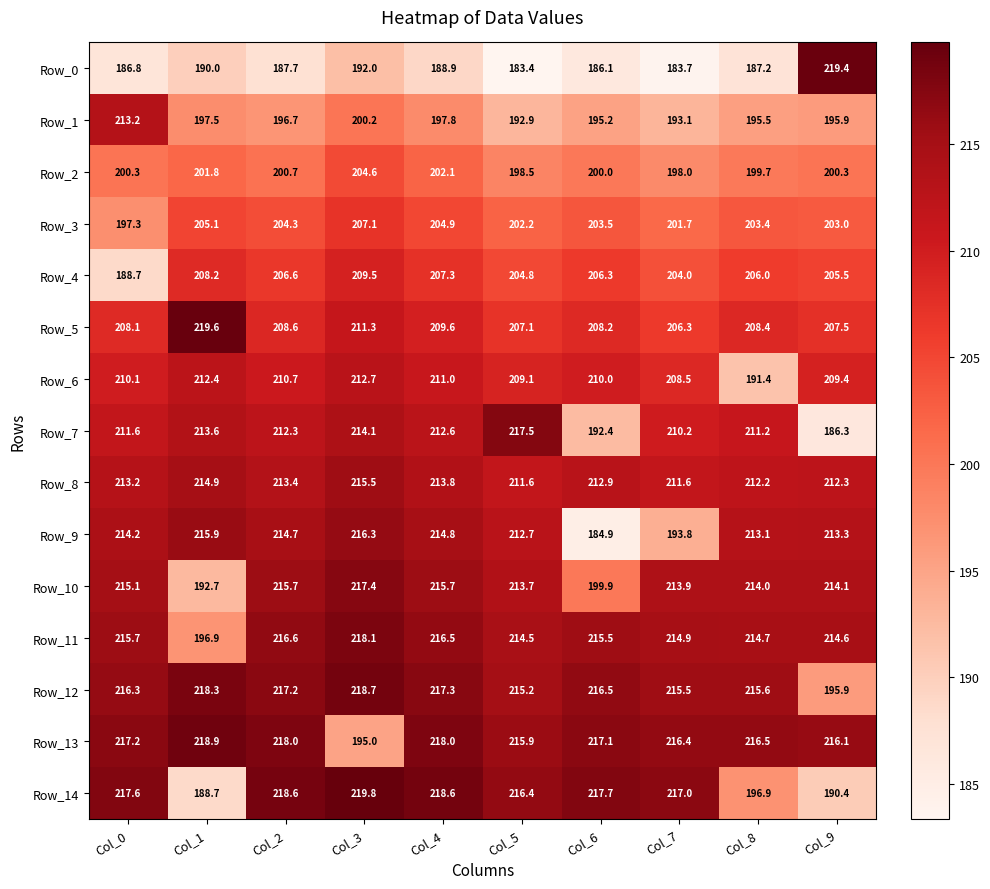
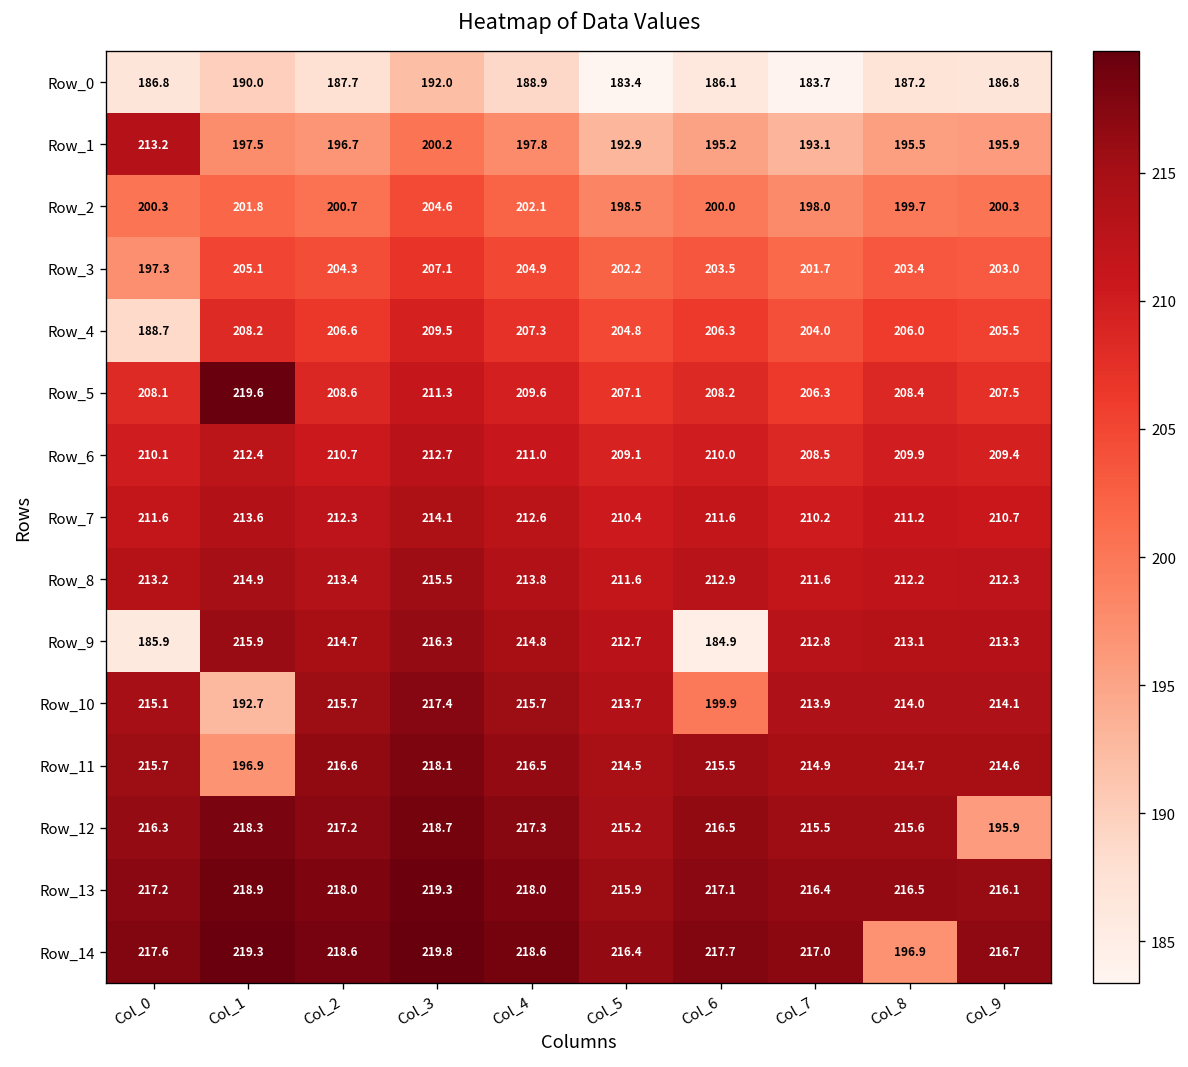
  {
    "Row_0": {
      "Col_0": 186.8,
      "Col_1": 190.0,
      "Col_2": 187.7,
      "Col_3": 192.0,
      "Col_4": 188.9,
      "Col_5": 183.4,
      "Col_6": 186.1,
      "Col_7": 183.7,
      "Col_8": 187.2,
-     "Col_9": 219.4
+     "Col_9": 186.8
    },
    "Row_1": {
      "Col_0": 213.2,
      "Col_1": 197.5,
      "Col_2": 196.7,
      "Col_3": 200.2,
      "Col_4": 197.8,
      "Col_5": 192.9,
      "Col_6": 195.2,
      "Col_7": 193.1,
      "Col_8": 195.5,
      "Col_9": 195.9
    },
    "Row_2": {
      "Col_0": 200.3,
      "Col_1": 201.8,
      "Col_2": 200.7,
      "Col_3": 204.6,
      "Col_4": 202.1,
      "Col_5": 198.5,
      "Col_6": 200.0,
      "Col_7": 198.0,
      "Col_8": 199.7,
      "Col_9": 200.3
    },
    "Row_3": {
      "Col_0": 197.3,
      "Col_1": 205.1,
      "Col_2": 204.3,
      "Col_3": 207.1,
      "Col_4": 204.9,
      "Col_5": 202.2,
      "Col_6": 203.5,
      "Col_7": 201.7,
      "Col_8": 203.4,
      "Col_9": 203.0
    },
    "Row_4": {
      "Col_0": 188.7,
      "Col_1": 208.2,
      "Col_2": 206.6,
      "Col_3": 209.5,
      "Col_4": 207.3,
      "Col_5": 204.8,
      "Col_6": 206.3,
      "Col_7": 204.0,
      "Col_8": 206.0,
      "Col_9": 205.5
    },
    "Row_5": {
      "Col_0": 208.1,
      "Col_1": 219.6,
      "Col_2": 208.6,
      "Col_3": 211.3,
      "Col_4": 209.6,
      "Col_5": 207.1,
      "Col_6": 208.2,
      "Col_7": 206.3,
      "Col_8": 208.4,
      "Col_9": 207.5
    },
    "Row_6": {
      "Col_0": 210.1,
      "Col_1": 212.4,
      "Col_2": 210.7,
      "Col_3": 212.7,
      "Col_4": 211.0,
      "Col_5": 209.1,
      "Col_6": 210.0,
      "Col_7": 208.5,
-     "Col_8": 191.4,
+     "Col_8": 209.9,
      "Col_9": 209.4
    },
    "Row_7": {
      "Col_0": 211.6,
      "Col_1": 213.6,
      "Col_2": 212.3,
      "Col_3": 214.1,
      "Col_4": 212.6,
-     "Col_5": 217.5,
-     "Col_6": 192.4,
+     "Col_5": 210.4,
+     "Col_6": 211.6,
      "Col_7": 210.2,
      "Col_8": 211.2,
-     "Col_9": 186.3
+     "Col_9": 210.7
    },
    "Row_8": {
      "Col_0": 213.2,
      "Col_1": 214.9,
      "Col_2": 213.4,
      "Col_3": 215.5,
      "Col_4": 213.8,
      "Col_5": 211.6,
      "Col_6": 212.9,
      "Col_7": 211.6,
      "Col_8": 212.2,
      "Col_9": 212.3
    },
    "Row_9": {
-     "Col_0": 214.2,
+     "Col_0": 185.9,
      "Col_1": 215.9,
      "Col_2": 214.7,
      "Col_3": 216.3,
      "Col_4": 214.8,
      "Col_5": 212.7,
      "Col_6": 184.9,
-     "Col_7": 193.8,
+     "Col_7": 212.8,
      "Col_8": 213.1,
      "Col_9": 213.3
    },
    "Row_10": {
      "Col_0": 215.1,
      "Col_1": 192.7,
      "Col_2": 215.7,
      "Col_3": 217.4,
      "Col_4": 215.7,
      "Col_5": 213.7,
      "Col_6": 199.9,
      "Col_7": 213.9,
      "Col_8": 214.0,
      "Col_9": 214.1
    },
    "Row_11": {
      "Col_0": 215.7,
      "Col_1": 196.9,
      "Col_2": 216.6,
      "Col_3": 218.1,
      "Col_4": 216.5,
      "Col_5": 214.5,
      "Col_6": 215.5,
      "Col_7": 214.9,
      "Col_8": 214.7,
      "Col_9": 214.6
    },
    "Row_12": {
      "Col_0": 216.3,
      "Col_1": 218.3,
      "Col_2": 217.2,
      "Col_3": 218.7,
      "Col_4": 217.3,
      "Col_5": 215.2,
      "Col_6": 216.5,
      "Col_7": 215.5,
      "Col_8": 215.6,
      "Col_9": 195.9
    },
    "Row_13": {
      "Col_0": 217.2,
      "Col_1": 218.9,
      "Col_2": 218.0,
-     "Col_3": 195.0,
+     "Col_3": 219.3,
      "Col_4": 218.0,
      "Col_5": 215.9,
      "Col_6": 217.1,
      "Col_7": 216.4,
      "Col_8": 216.5,
      "Col_9": 216.1
    },
    "Row_14": {
      "Col_0": 217.6,
-     "Col_1": 188.7,
+     "Col_1": 219.3,
      "Col_2": 218.6,
      "Col_3": 219.8,
      "Col_4": 218.6,
      "Col_5": 216.4,
      "Col_6": 217.7,
      "Col_7": 217.0,
      "Col_8": 196.9,
-     "Col_9": 190.4
+     "Col_9": 216.7
    }
  }
